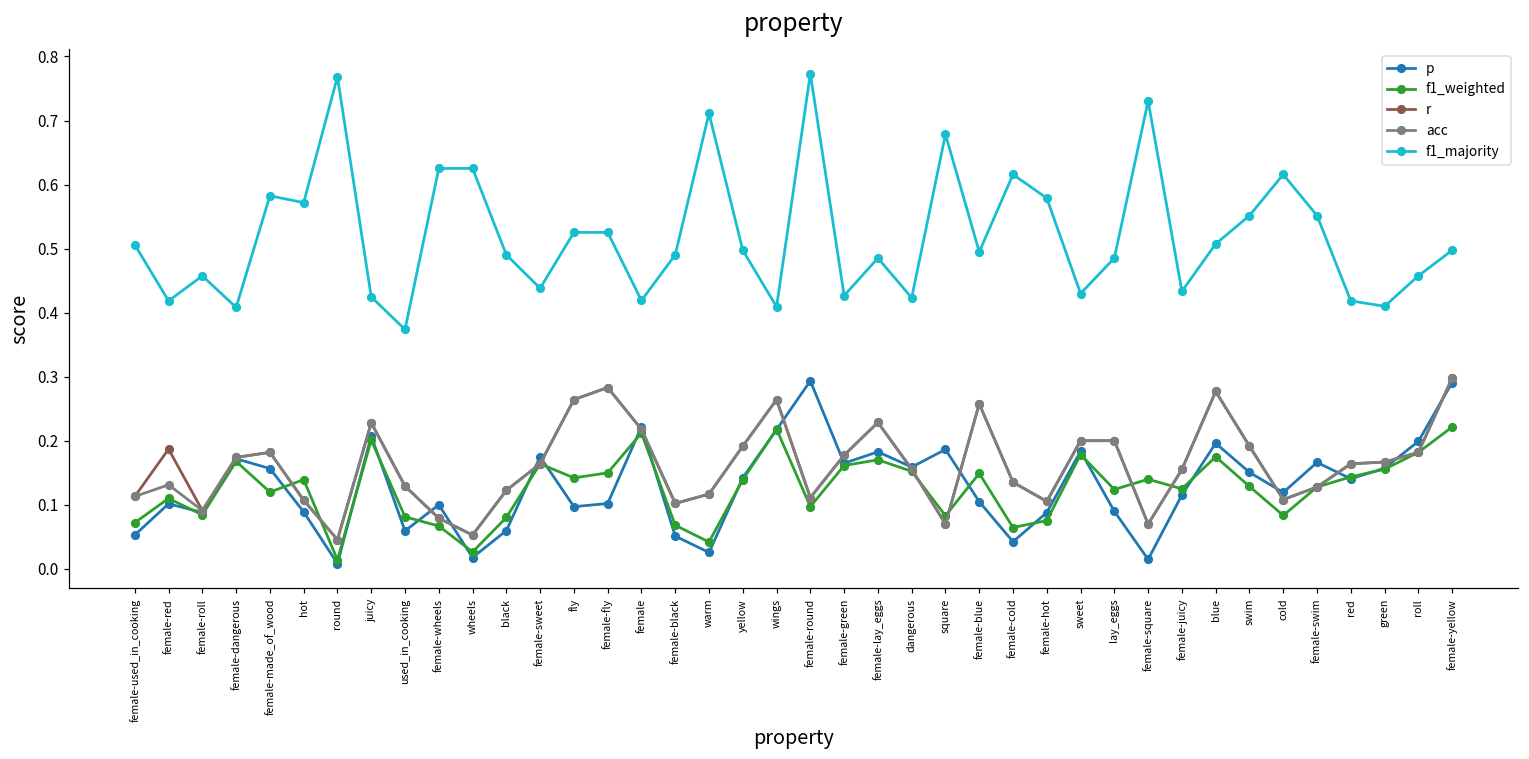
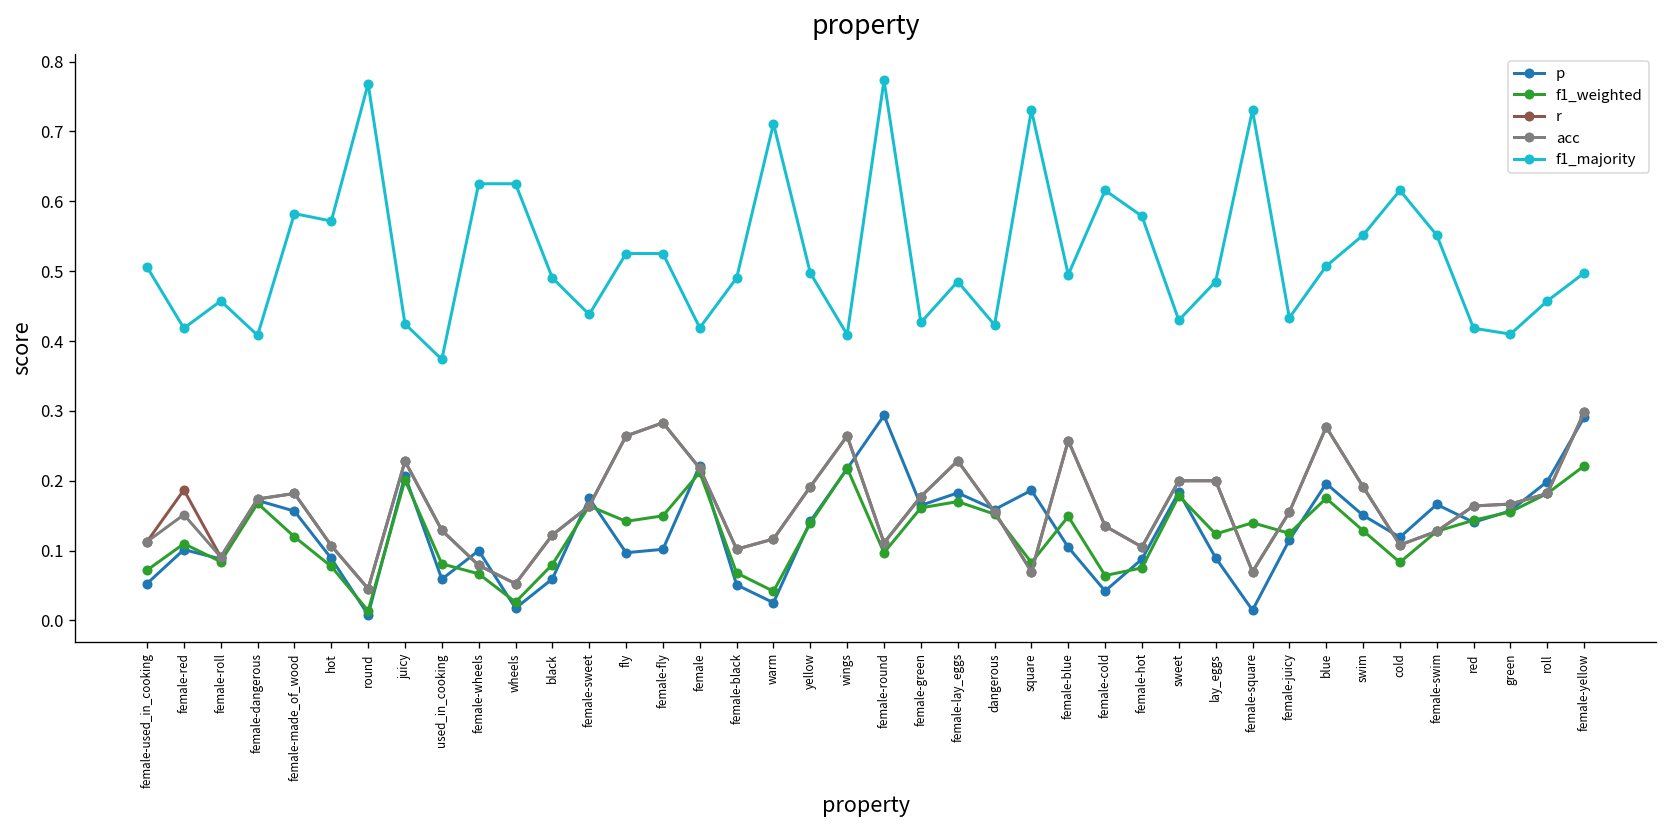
  {
    "p": {
      "female-used_in_cooking": 0.05,
      "female-red": 0.10,
      "female-made_of_wood": 0.16,
      "hot": 0.09,
      "round": 0.01,
      "juicy": 0.21,
      "used_in_cooking": 0.06,
      "female-wheels": 0.10,
      "wheels": 0.02,
      "black": 0.06,
      "female-sweet": 0.17,
      "fly": 0.10,
      "female-fly": 0.10,
      "female-black": 0.05,
      "warm": 0.03,
      "female-round": 0.29,
      "female-lay_eggs": 0.18,
      "square": 0.19,
      "female-blue": 0.10,
      "female-cold": 0.04,
      "female-hot": 0.09,
      "sweet": 0.18,
      "lay_eggs": 0.09,
      "female-square": 0.01,
      "female-juicy": 0.12,
      "blue": 0.20,
      "swim": 0.15,
      "cold": 0.12,
      "female-swim": 0.17,
      "roll": 0.20,
      "female-yellow": 0.29
    },
    "f1_weighted": {
      "female-used_in_cooking": 0.07,
      "female-red": 0.11,
      "female-made_of_wood": 0.12,
-     "hot": 0.14,
+     "hot": 0.08,
      "round": 0.01,
      "juicy": 0.20,
      "used_in_cooking": 0.08,
      "female-wheels": 0.07,
      "wheels": 0.03,
      "black": 0.08,
      "fly": 0.14,
      "female-fly": 0.15,
      "female": 0.21,
      "female-black": 0.07,
      "warm": 0.04,
      "female-round": 0.10,
      "female-lay_eggs": 0.17,
      "square": 0.08,
      "female-blue": 0.15,
      "female-cold": 0.06,
      "female-hot": 0.08,
      "sweet": 0.18,
      "lay_eggs": 0.12,
      "female-square": 0.14,
      "female-juicy": 0.12,
      "blue": 0.17,
      "swim": 0.13,
      "cold": 0.08,
      "female-yellow": 0.22
    },
    "r": {
      "female-red": 0.19
    },
    "acc": {
-     "female-red": 0.13
+     "female-red": 0.15
    },
    "f1_majority": {
      "female-used_in_cooking": 0.51,
      "female-red": 0.42,
      "female-roll": 0.46,
      "female-dangerous": 0.41,
      "female-made_of_wood": 0.58,
      "hot": 0.57,
      "round": 0.77,
      "juicy": 0.42,
      "used_in_cooking": 0.37,
      "female-wheels": 0.63,
      "wheels": 0.63,
      "black": 0.49,
      "female-sweet": 0.44,
      "fly": 0.53,
      "female-fly": 0.53,
      "female": 0.42,
      "female-black": 0.49,
      "warm": 0.71,
      "yellow": 0.50,
      "wings": 0.41,
      "female-round": 0.77,
      "female-green": 0.43,
      "female-lay_eggs": 0.49,
      "dangerous": 0.42,
-     "square": 0.68,
+     "square": 0.73,
      "female-blue": 0.49,
      "female-cold": 0.62,
      "female-hot": 0.58,
      "sweet": 0.43,
      "lay_eggs": 0.49,
      "female-square": 0.73,
      "female-juicy": 0.43,
      "blue": 0.51,
      "swim": 0.55,
      "cold": 0.62,
      "female-swim": 0.55,
      "red": 0.42,
      "green": 0.41,
      "roll": 0.46,
      "female-yellow": 0.50
    }
  }
